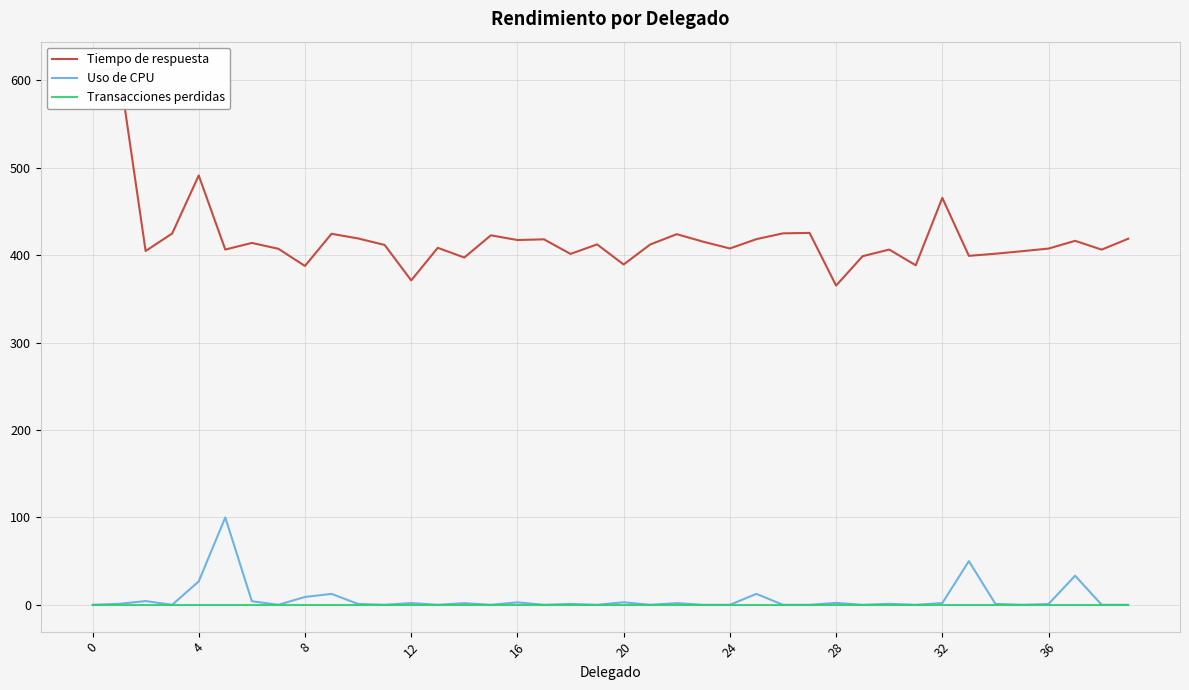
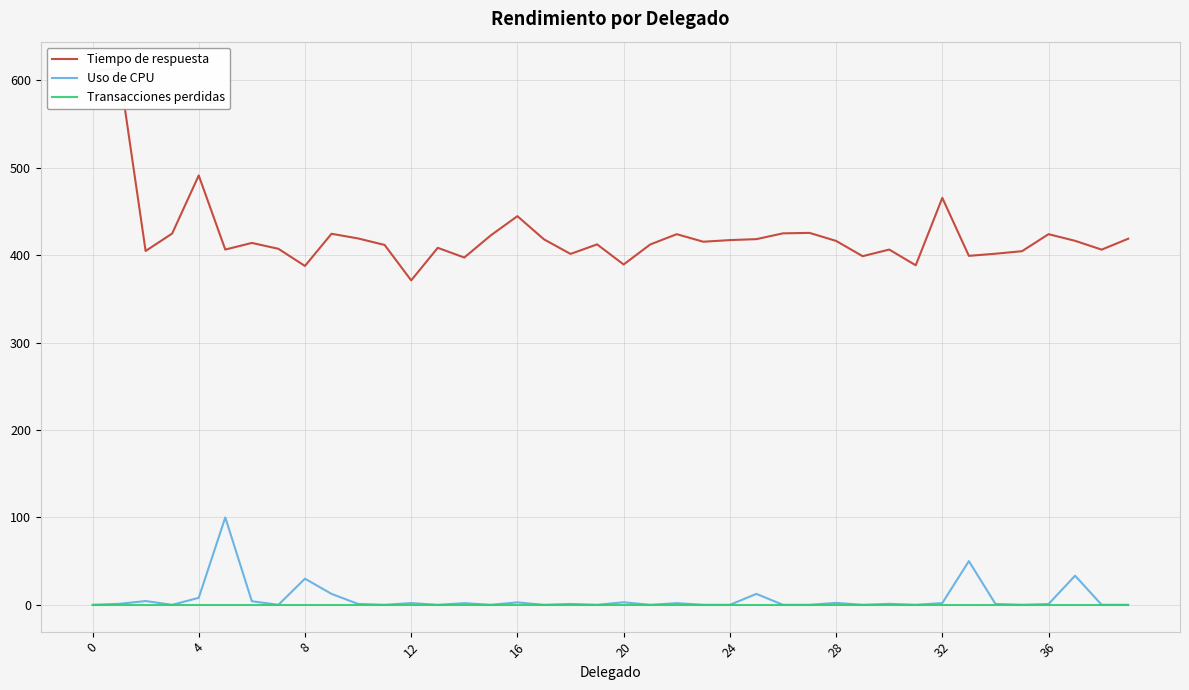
  {
    "Tiempo de respuesta": {
      "4": 490,
      "8": 390,
      "12": 370,
-     "16": 420,
+     "16": 440,
      "20": 390,
-     "24": 410,
-     "28": 370,
+     "24": 420,
+     "28": 420,
      "32": 470,
-     "36": 410
+     "36": 420
    },
    "Uso de CPU": {
-     "4": 30,
-     "8": 10
+     "4": 10,
+     "8": 30
    },
    "Transacciones perdidas": {
      "4": 0,
      "8": 0
    }
  }
